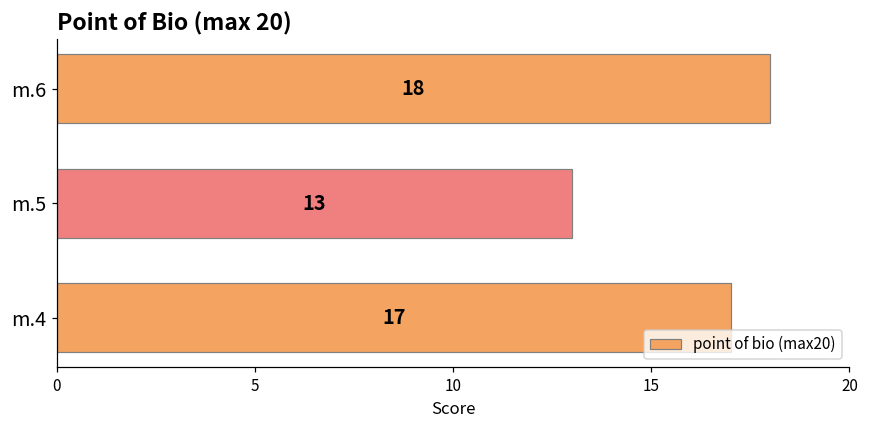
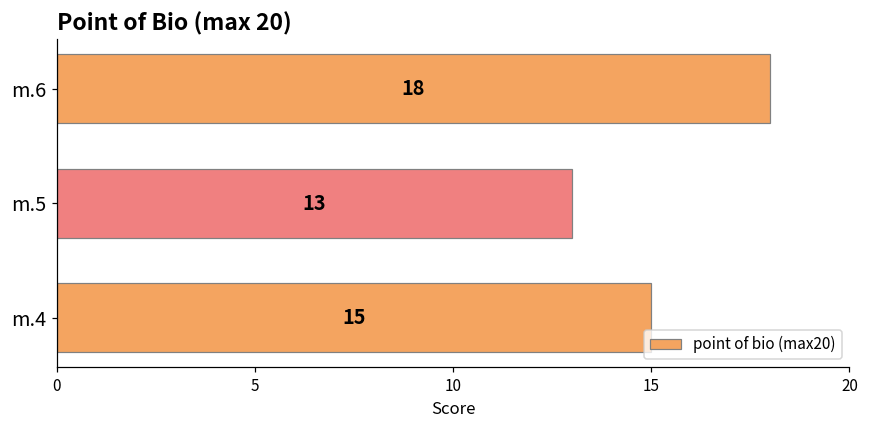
  {
    "m.6": 18,
    "m.5": 13,
-   "m.4": 17
+   "m.4": 15
  }
